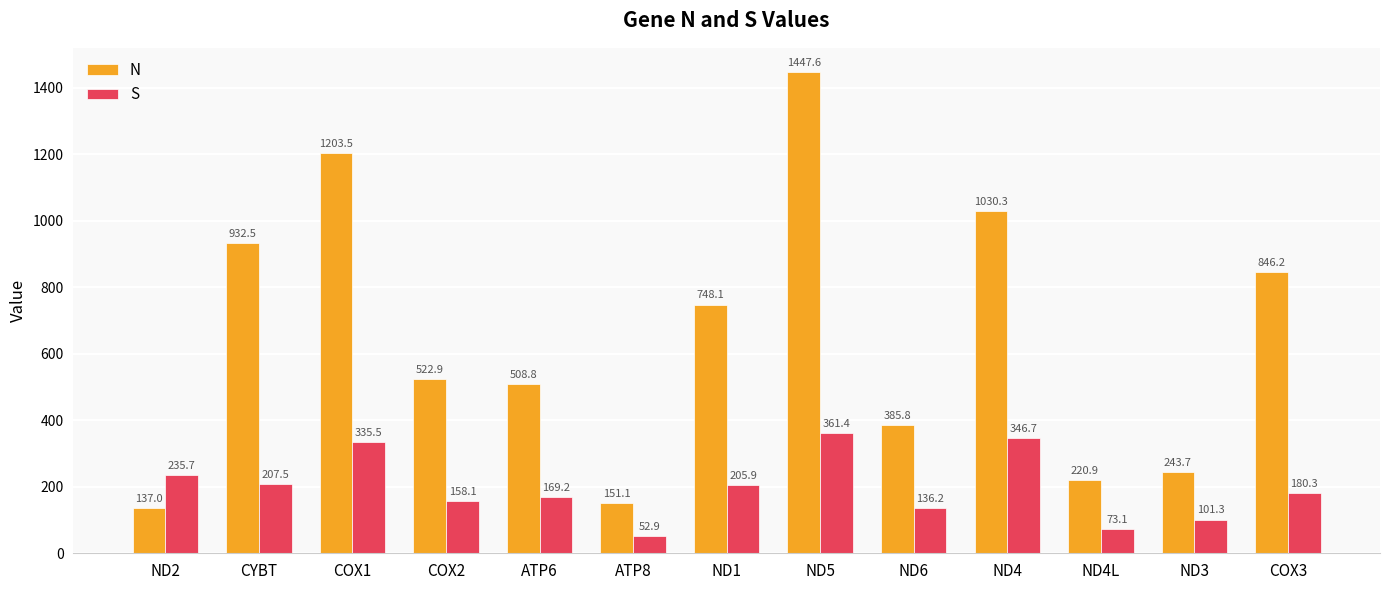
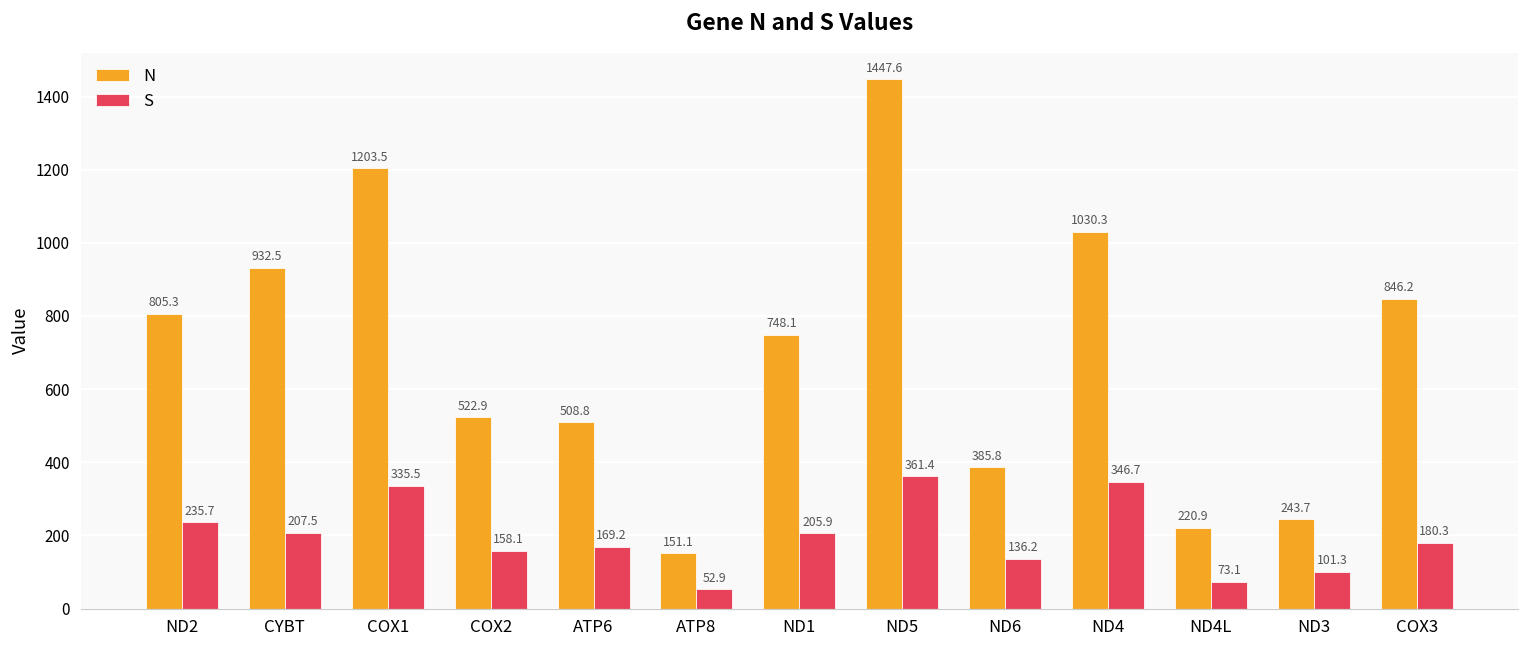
  {
    "N": {
-     "ND2": 137.0,
+     "ND2": 805.3,
      "CYBT": 932.5,
      "COX1": 1203.5,
      "COX2": 522.9,
      "ATP6": 508.8,
      "ATP8": 151.1,
      "ND1": 748.1,
      "ND5": 1447.6,
      "ND6": 385.8,
      "ND4": 1030.3,
      "ND4L": 220.9,
      "ND3": 243.7,
      "COX3": 846.2
    },
    "S": {
      "ND2": 235.7,
      "CYBT": 207.5,
      "COX1": 335.5,
      "COX2": 158.1,
      "ATP6": 169.2,
      "ATP8": 52.9,
      "ND1": 205.9,
      "ND5": 361.4,
      "ND6": 136.2,
      "ND4": 346.7,
      "ND4L": 73.1,
      "ND3": 101.3,
      "COX3": 180.3
    }
  }
